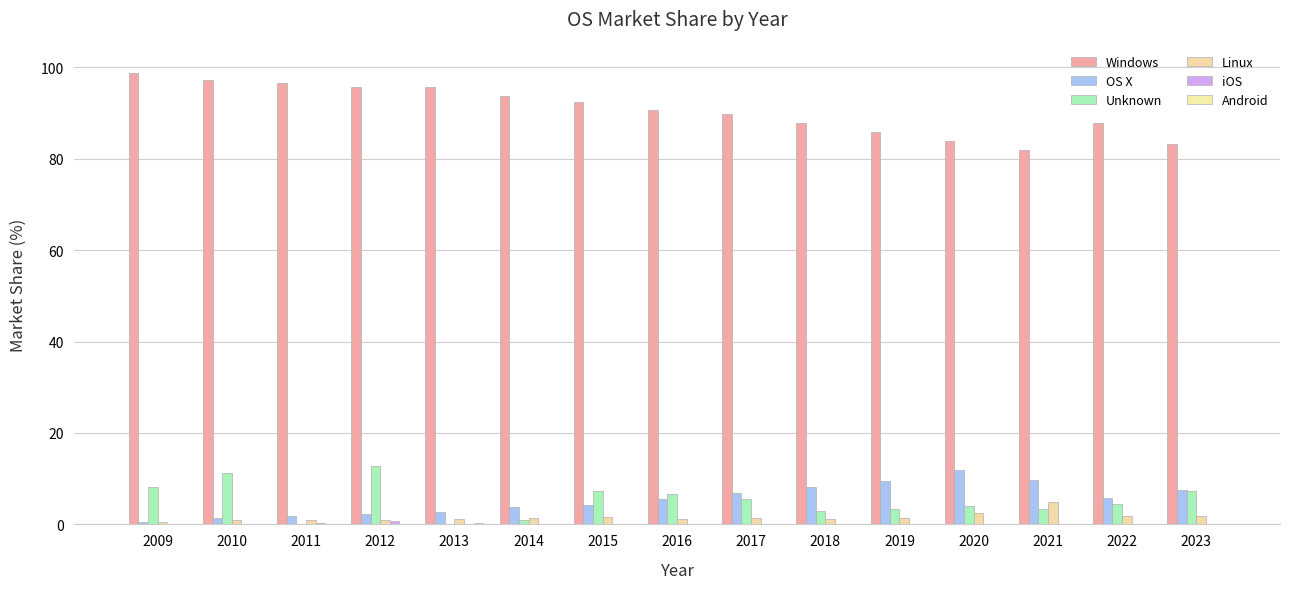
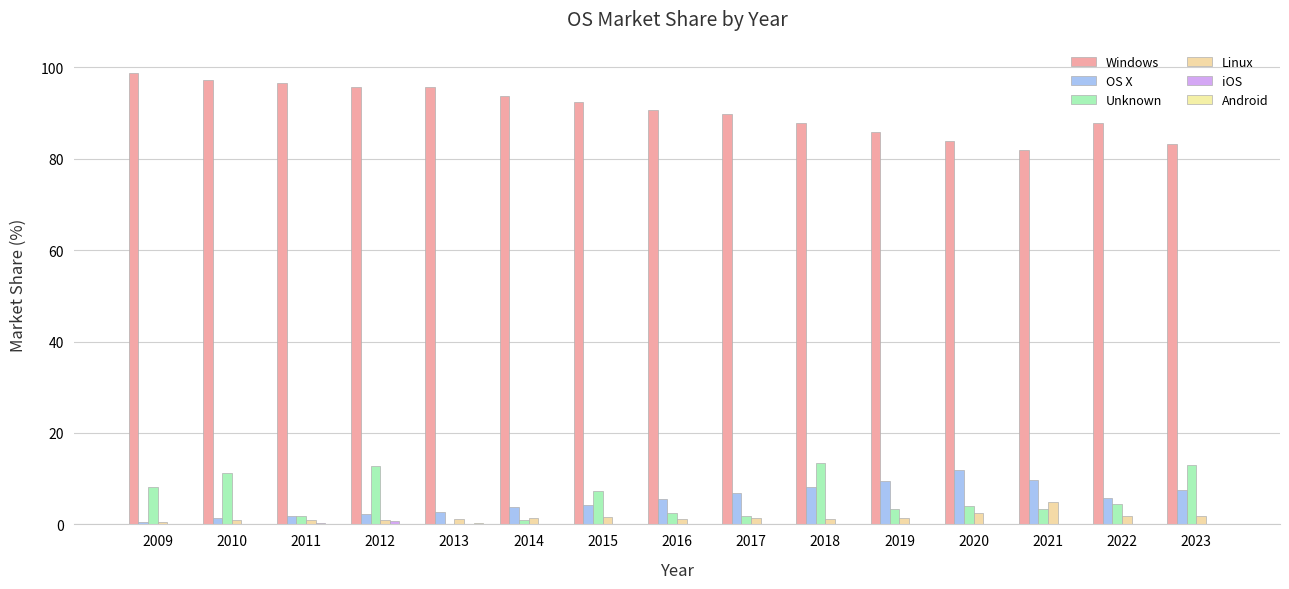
  {
    "Unknown": {
      "2009": 8,
      "2010": 11,
-     "2011": 0,
+     "2011": 2,
      "2012": 13,
      "2014": 1,
      "2015": 7,
-     "2016": 7,
-     "2017": 6,
-     "2018": 3,
+     "2016": 2,
+     "2017": 2,
+     "2018": 14,
      "2019": 3,
      "2020": 4,
      "2021": 3,
      "2022": 4,
-     "2023": 7
+     "2023": 13
    }
  }
